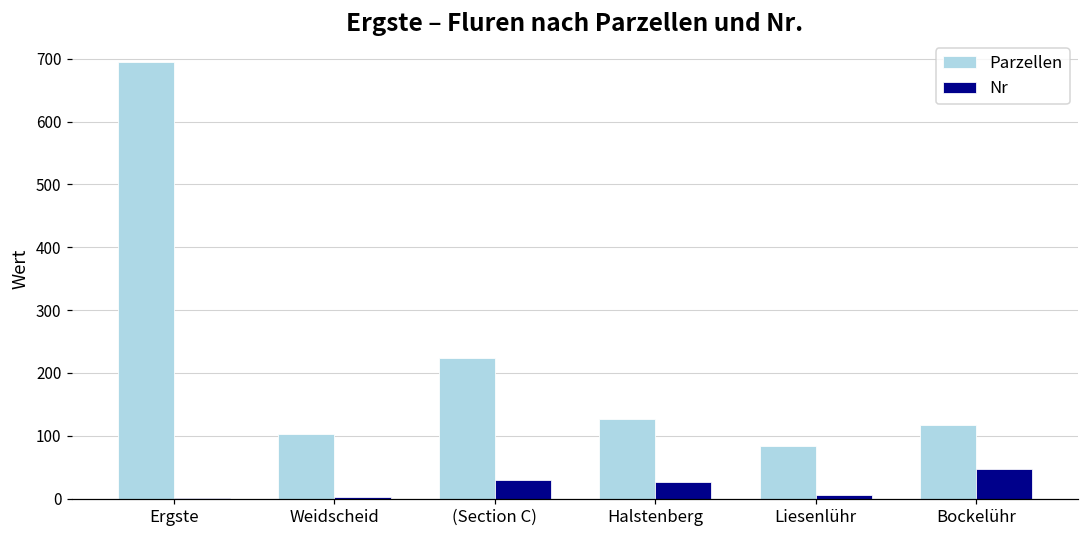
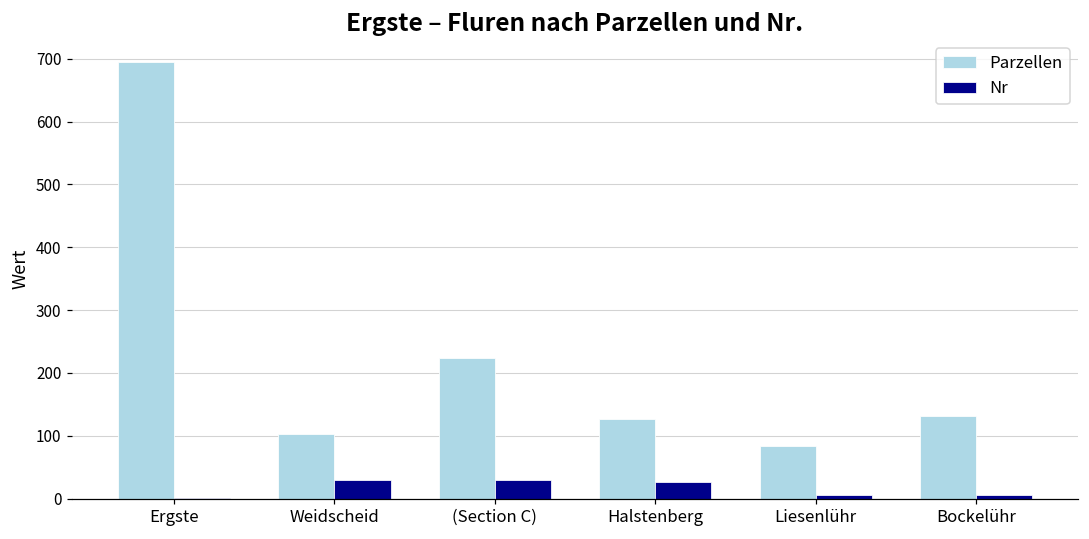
  {
    "Parzellen": {
      "Ergste": 700,
      "Weidscheid": 100,
      "(Section C)": 220,
      "Halstenberg": 130,
      "Liesenlühr": 80,
-     "Bockelühr": 120
+     "Bockelühr": 130
    },
    "Nr": {
-     "Weidscheid": 0,
+     "Weidscheid": 30,
      "(Section C)": 30,
      "Halstenberg": 30,
      "Liesenlühr": 10,
-     "Bockelühr": 50
+     "Bockelühr": 10
    }
  }
